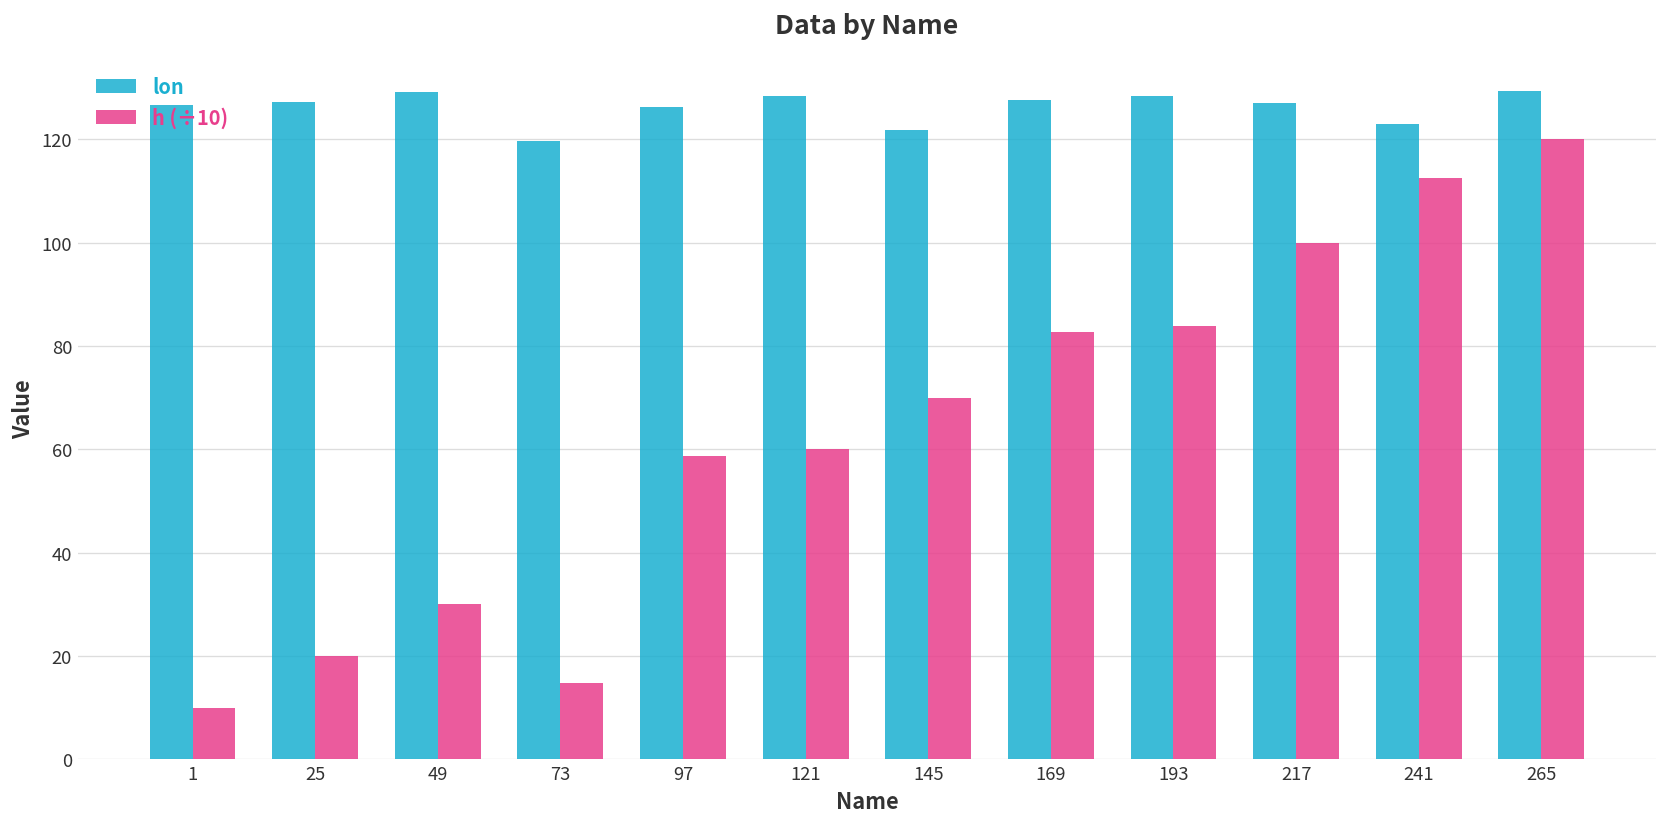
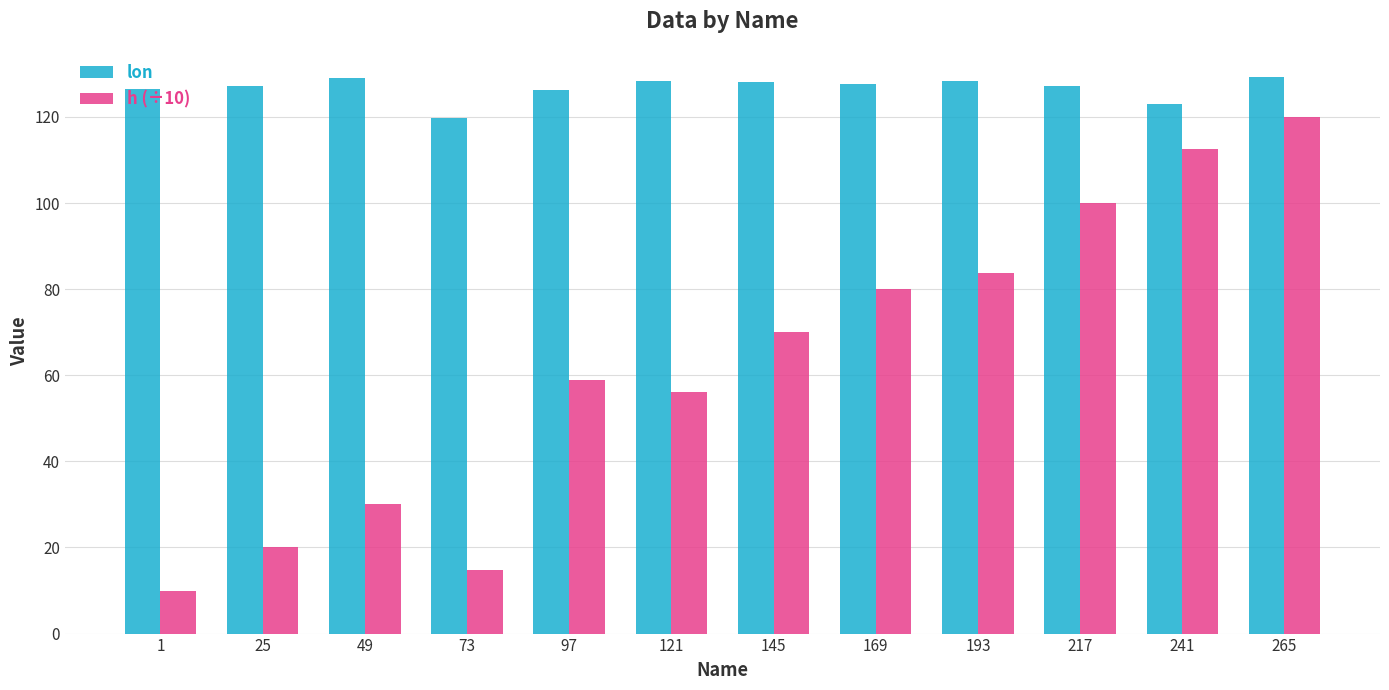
  {
    "lon": {
      "1": 127,
      "25": 127,
      "49": 129,
      "73": 120,
      "97": 126,
      "121": 128,
-     "145": 122,
+     "145": 128,
      "169": 128,
      "193": 128,
      "217": 127,
      "241": 123,
      "265": 129
    },
    "h (÷10)": {
      "1": 10,
      "25": 20,
      "49": 30,
      "73": 15,
      "97": 59,
-     "121": 60,
+     "121": 56,
      "145": 70,
-     "169": 83,
+     "169": 80,
      "193": 84,
      "217": 100,
      "241": 113,
      "265": 120
    }
  }
